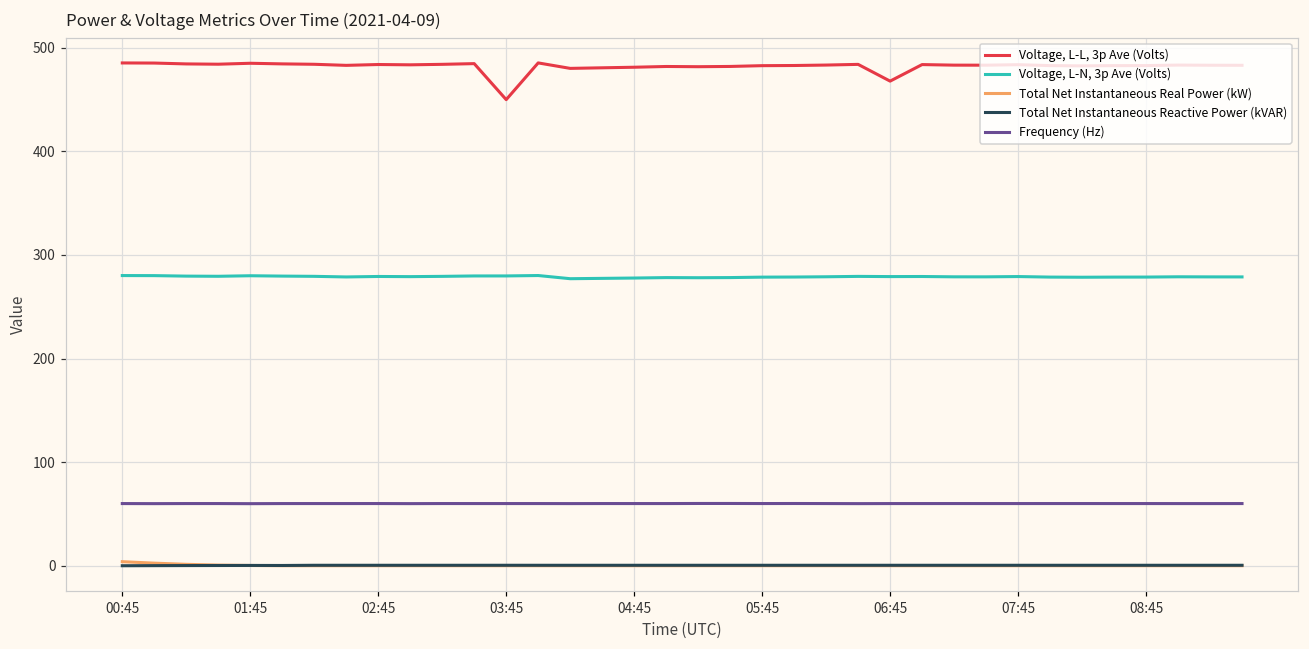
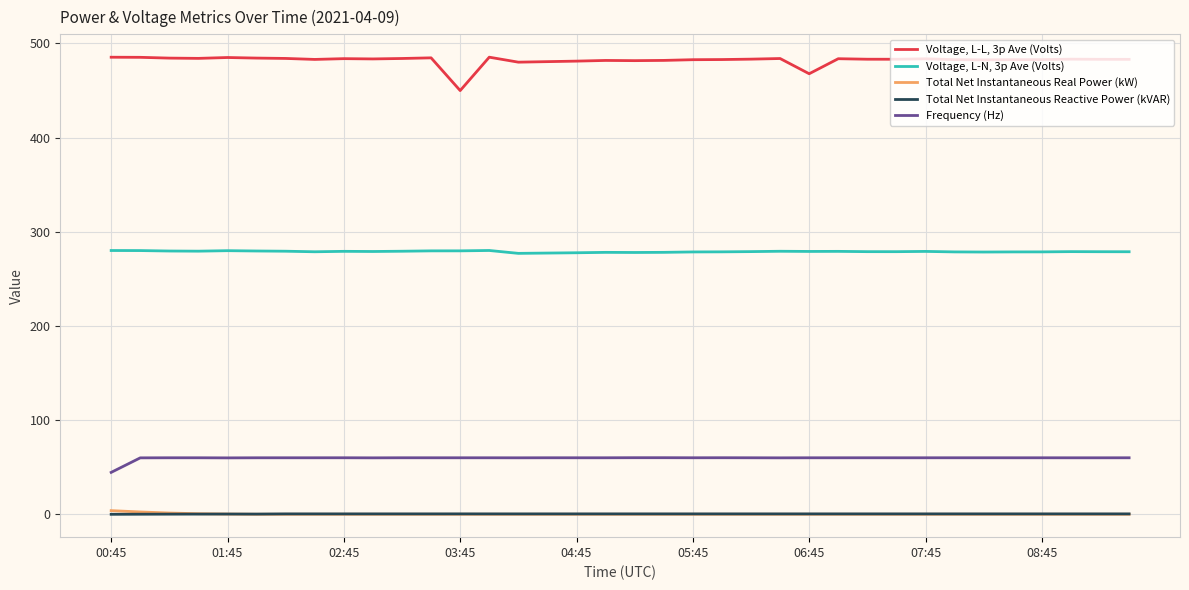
  {
    "Voltage, L-L, 3p Ave (Volts)": {
      "00:45": 490,
      "01:45": 490,
      "02:45": 480,
      "03:45": 450,
      "04:45": 480,
      "05:45": 480,
      "06:45": 470
    },
    "Voltage, L-N, 3p Ave (Volts)": {
      "00:45": 280,
      "01:45": 280,
      "02:45": 280,
      "03:45": 280,
      "04:45": 280,
      "05:45": 280,
      "06:45": 280,
      "07:45": 280,
      "08:45": 280
    },
    "Total Net Instantaneous Real Power (kW)": {
      "00:45": 0
    },
    "Total Net Instantaneous Reactive Power (kVAR)": {
      "00:45": 0
    },
    "Frequency (Hz)": {
-     "00:45": 60,
+     "00:45": 40,
      "01:45": 60,
      "02:45": 60,
      "03:45": 60,
      "04:45": 60,
      "05:45": 60,
      "06:45": 60,
      "07:45": 60,
      "08:45": 60
    }
  }
